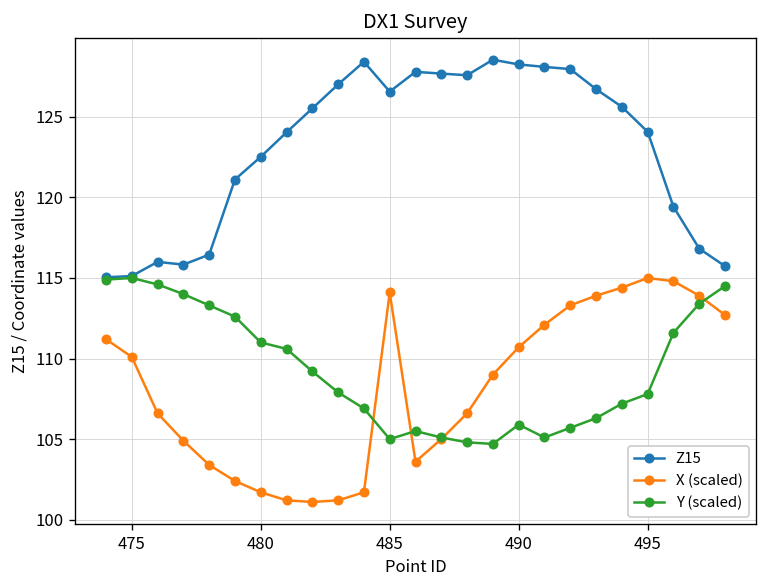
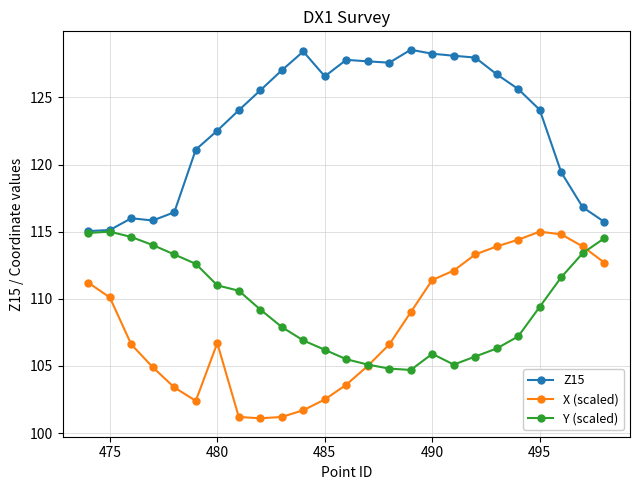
  {
    "Z15": {
      "480": 122.5,
      "485": 126.6,
      "490": 128.3,
      "495": 124.1
    },
    "X (scaled)": {
      "475": 110.1,
-     "480": 101.7,
-     "485": 114.1,
-     "490": 110.7,
+     "480": 106.7,
+     "485": 102.5,
+     "490": 111.4,
      "495": 115.0
    },
    "Y (scaled)": {
      "480": 111.0,
-     "485": 105.0,
+     "485": 106.2,
      "490": 105.9,
-     "495": 107.8
+     "495": 109.4
    }
  }
